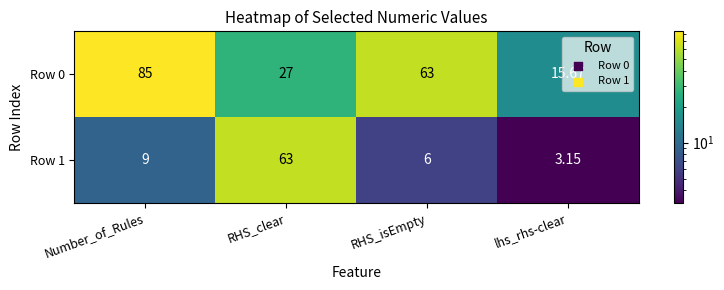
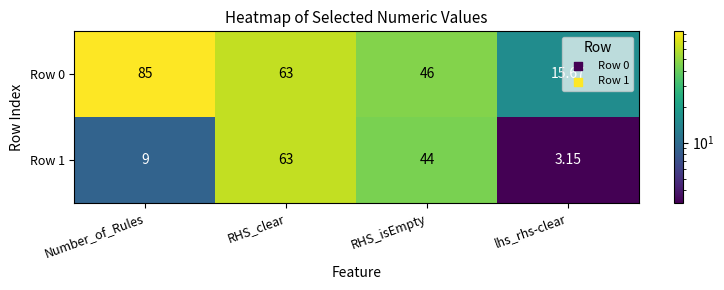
  {
    "Row 0": {
      "Number_of_Rules": 85,
-     "RHS_clear": 27,
-     "RHS_isEmpty": 63
+     "RHS_clear": 63,
+     "RHS_isEmpty": 46
    },
    "Row 1": {
      "Number_of_Rules": 9,
      "RHS_clear": 63,
-     "RHS_isEmpty": 6,
+     "RHS_isEmpty": 44,
      "lhs_rhs-clear": 3.15
    }
  }
